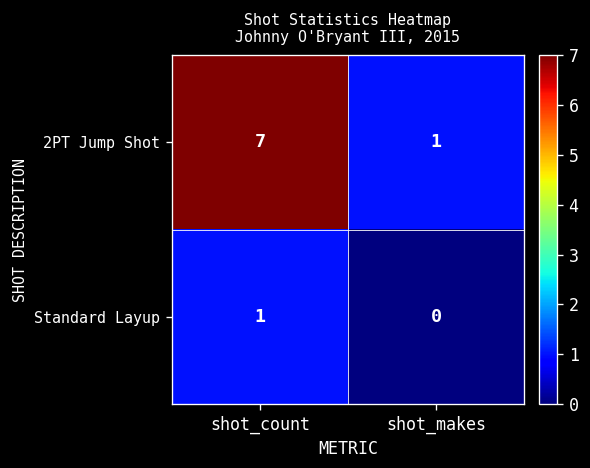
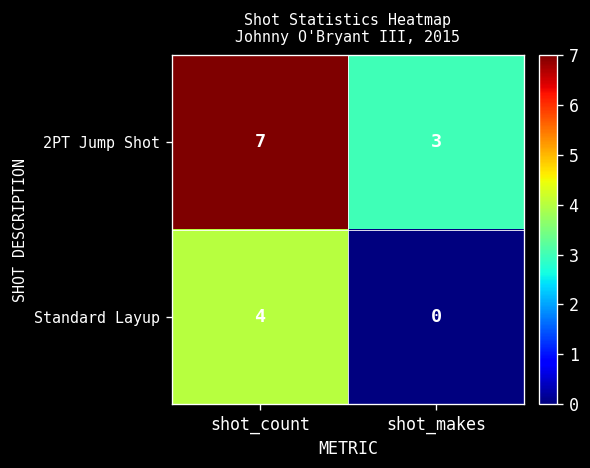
  {
    "2PT Jump Shot": {
      "shot_count": 7,
-     "shot_makes": 1
+     "shot_makes": 3
    },
    "Standard Layup": {
-     "shot_count": 1,
+     "shot_count": 4,
      "shot_makes": 0
    }
  }
